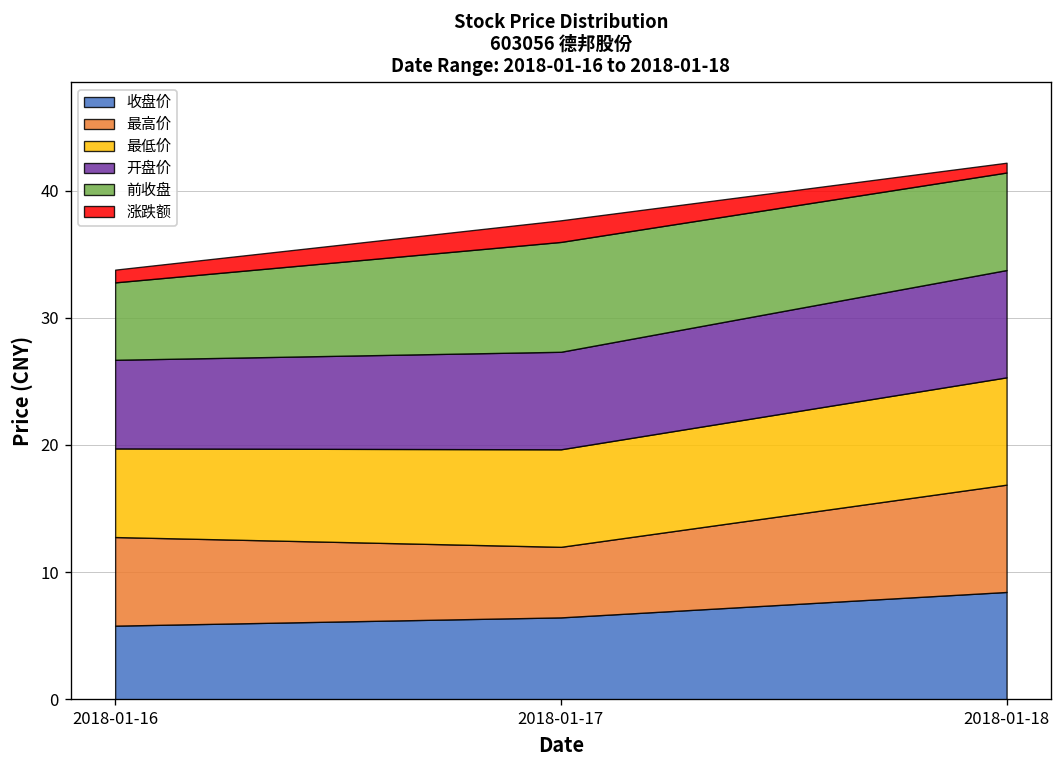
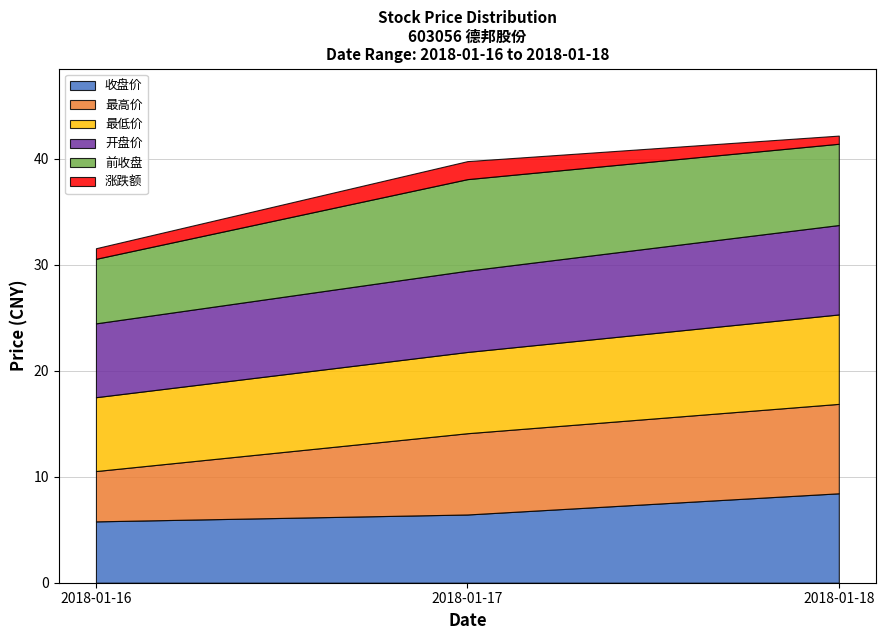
  {
    "收盘价": {
      "2018-01-16": 5.8,
      "2018-01-17": 6.4,
      "2018-01-18": 8.4
    },
    "最高价": {
-     "2018-01-16": 7.0,
-     "2018-01-17": 5.6,
+     "2018-01-16": 4.7,
+     "2018-01-17": 7.7,
      "2018-01-18": 8.4
    },
    "最低价": {
      "2018-01-16": 7.0,
      "2018-01-17": 7.7,
      "2018-01-18": 8.4
    },
    "开盘价": {
      "2018-01-16": 7.0,
      "2018-01-17": 7.7,
      "2018-01-18": 8.4
    },
    "前收盘": {
      "2018-01-16": 6.1,
      "2018-01-17": 8.6,
      "2018-01-18": 7.7
    },
    "涨跌额": {
      "2018-01-16": 1.0,
      "2018-01-17": 1.7,
      "2018-01-18": 0.8
    }
  }
